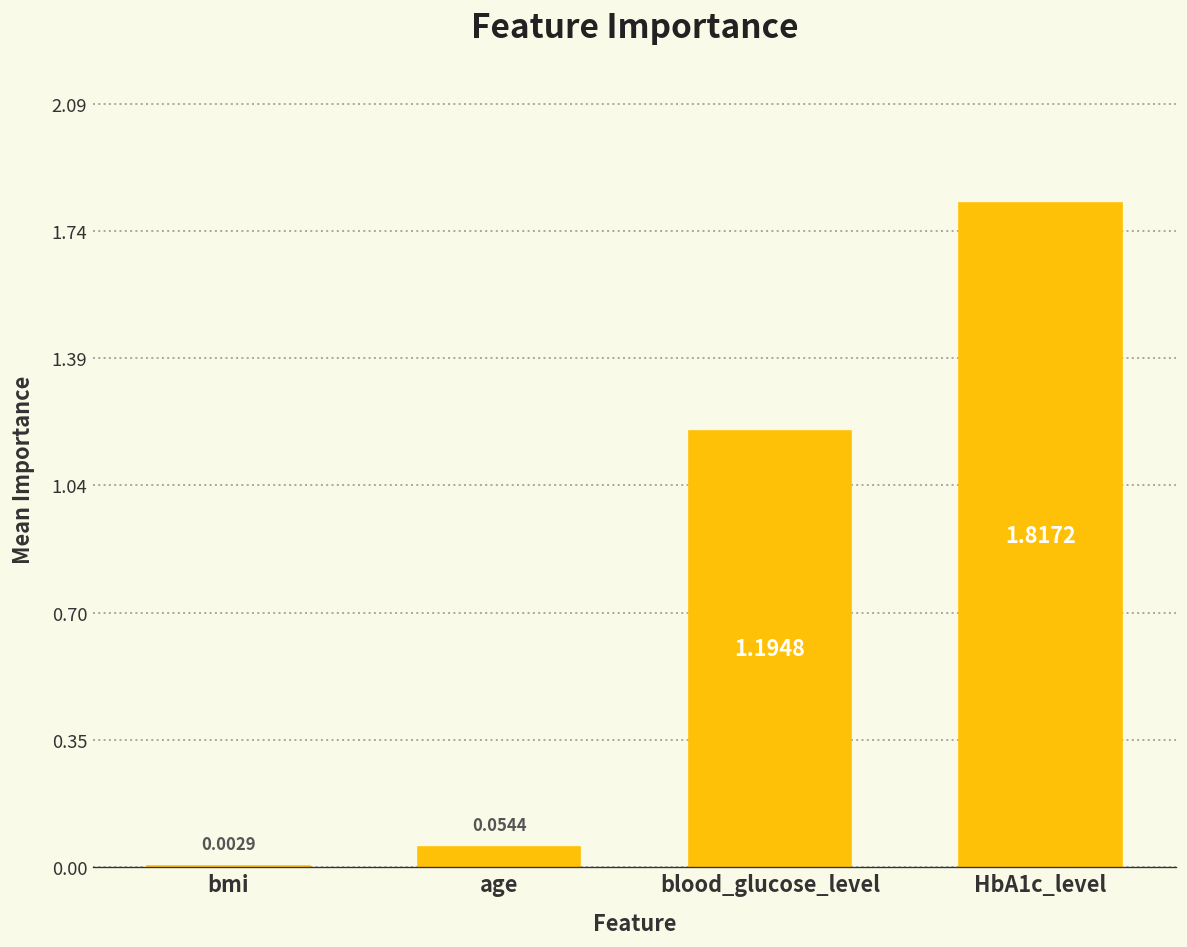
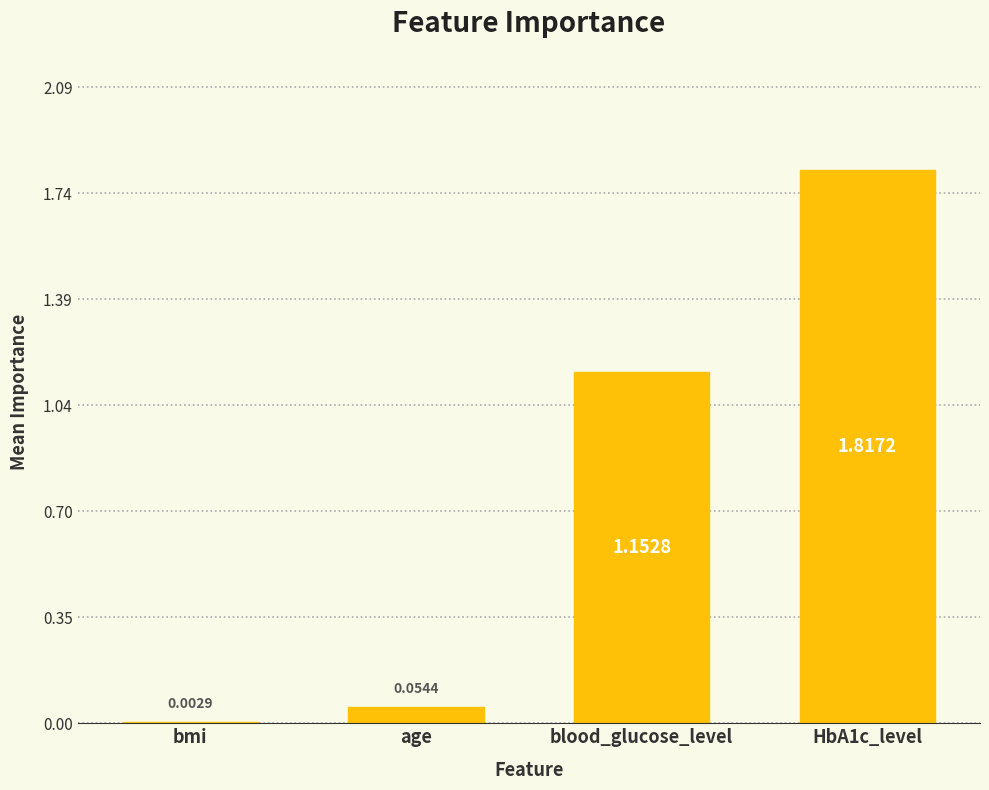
  {
    "bmi": 0.0029,
    "age": 0.0544,
-   "blood_glucose_level": 1.1948,
+   "blood_glucose_level": 1.1528,
    "HbA1c_level": 1.8172
  }
